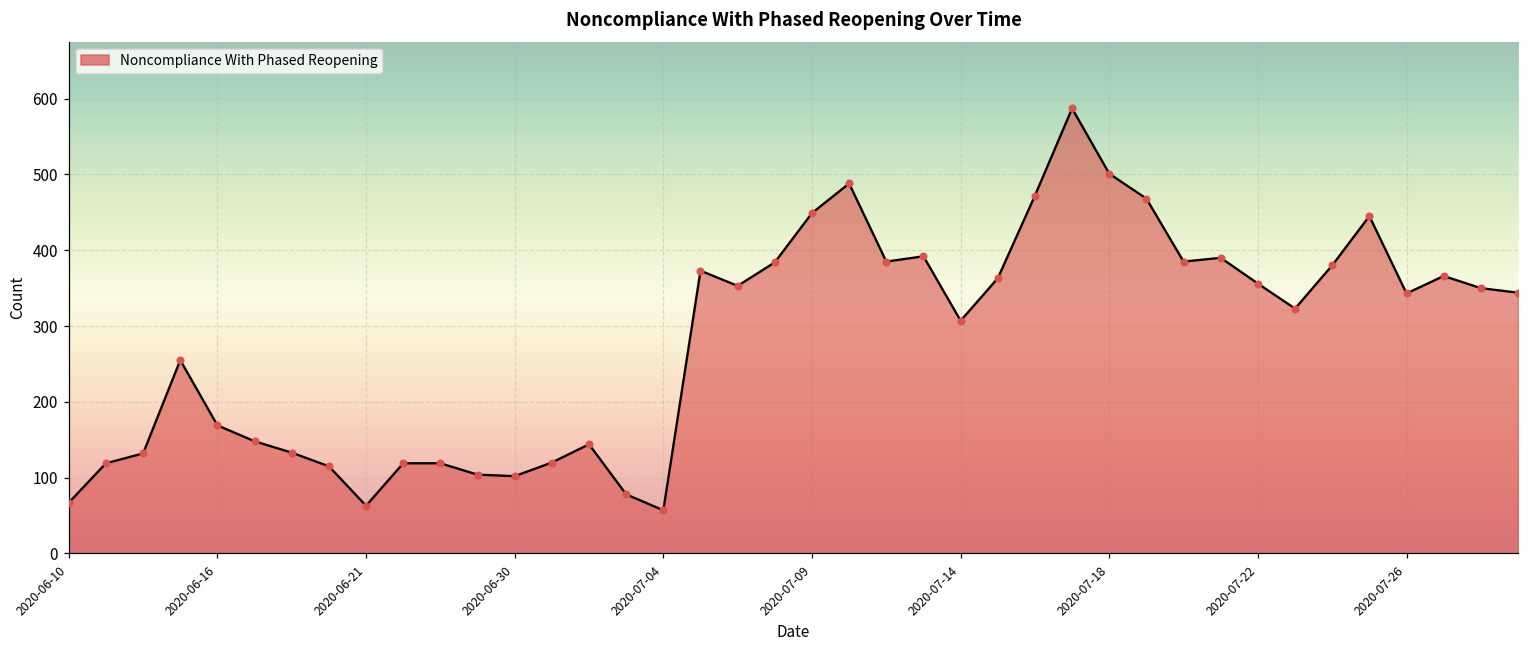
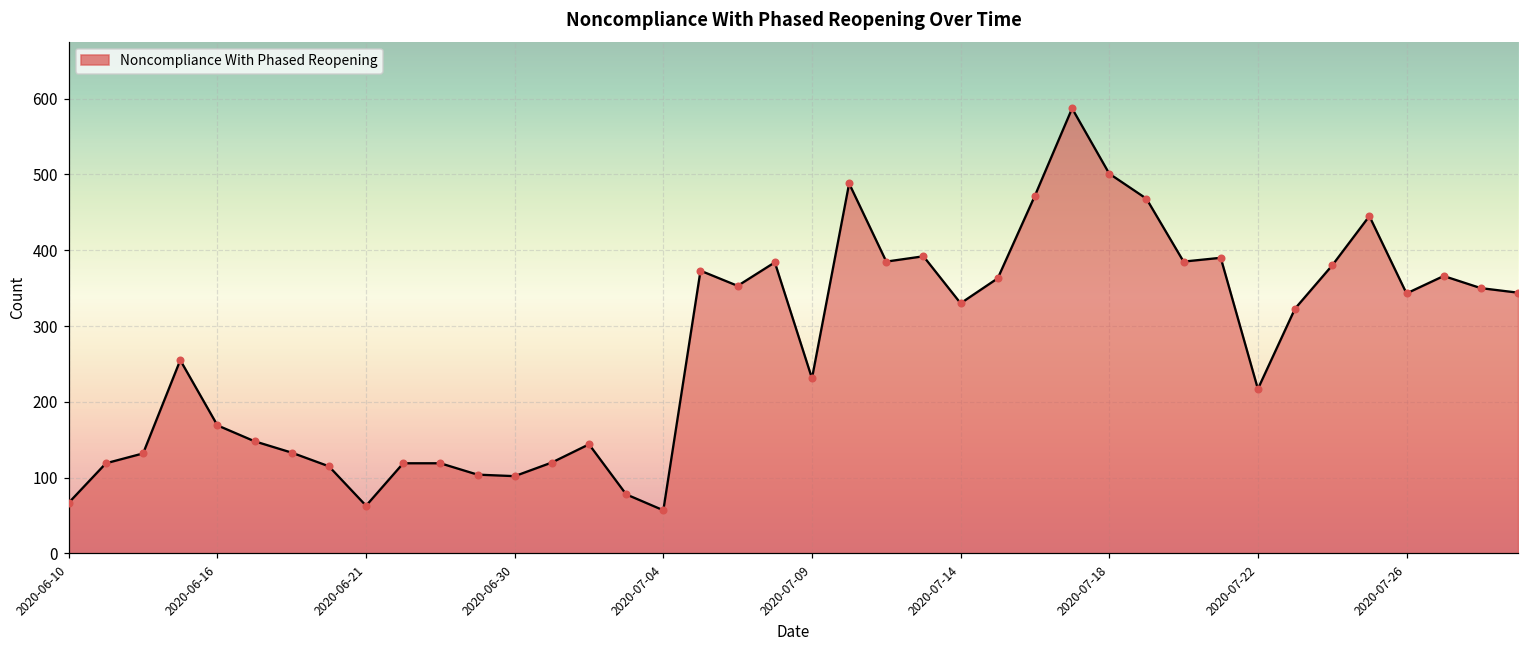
  {
    "2020-06-10": 70,
    "2020-06-16": 170,
    "2020-06-21": 60,
    "2020-06-30": 100,
    "2020-07-04": 60,
-   "2020-07-09": 450,
-   "2020-07-14": 310,
+   "2020-07-09": 230,
+   "2020-07-14": 330,
    "2020-07-18": 500,
-   "2020-07-22": 360,
+   "2020-07-22": 220,
    "2020-07-26": 340
  }
